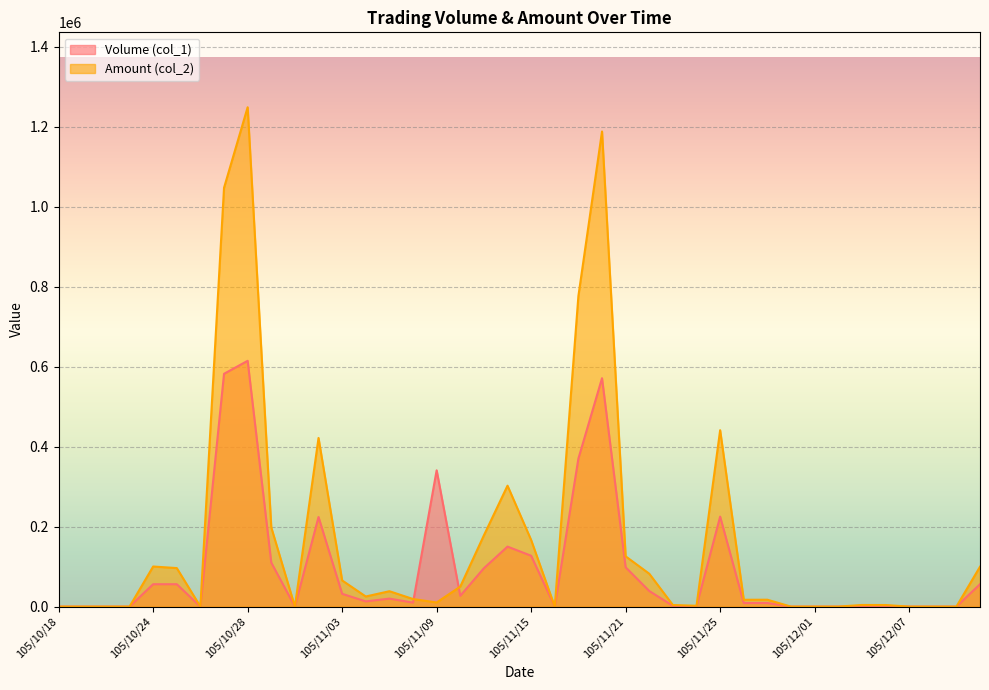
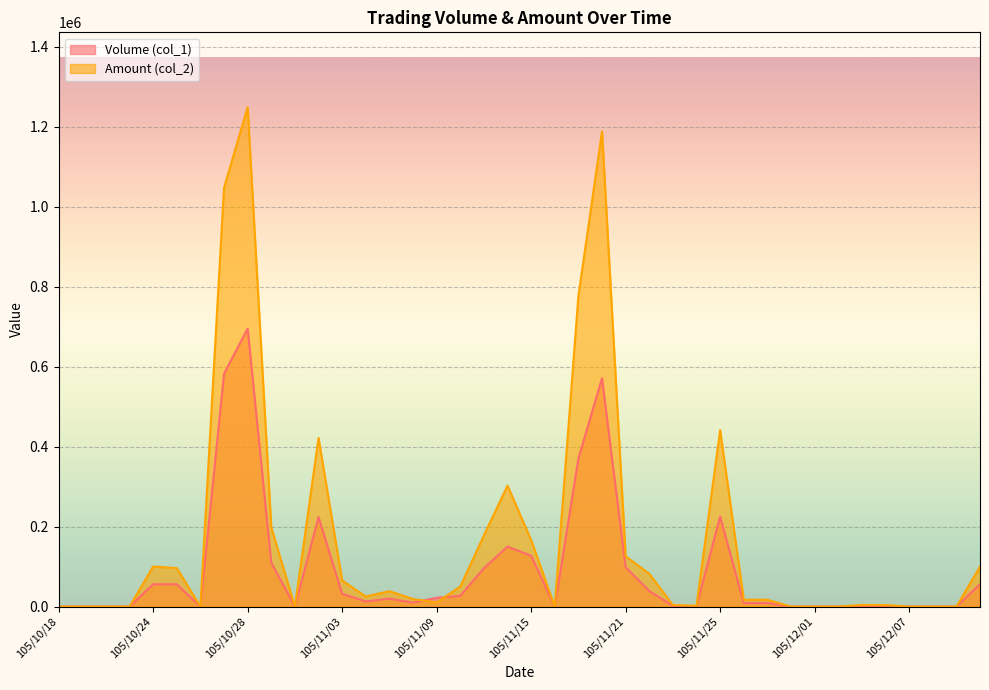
  {
    "Volume (col_1)": {
      "105/10/24": 60000,
-     "105/10/28": 610000,
+     "105/10/28": 700000,
      "105/11/03": 30000,
-     "105/11/09": 340000,
+     "105/11/09": 20000,
      "105/11/15": 130000,
      "105/11/21": 100000,
      "105/11/25": 230000
    },
    "Amount (col_2)": {
      "105/10/24": 100000,
      "105/10/28": 1250000,
      "105/11/03": 70000,
      "105/11/09": 10000,
      "105/11/15": 170000,
      "105/11/21": 130000,
      "105/11/25": 440000
    }
  }
